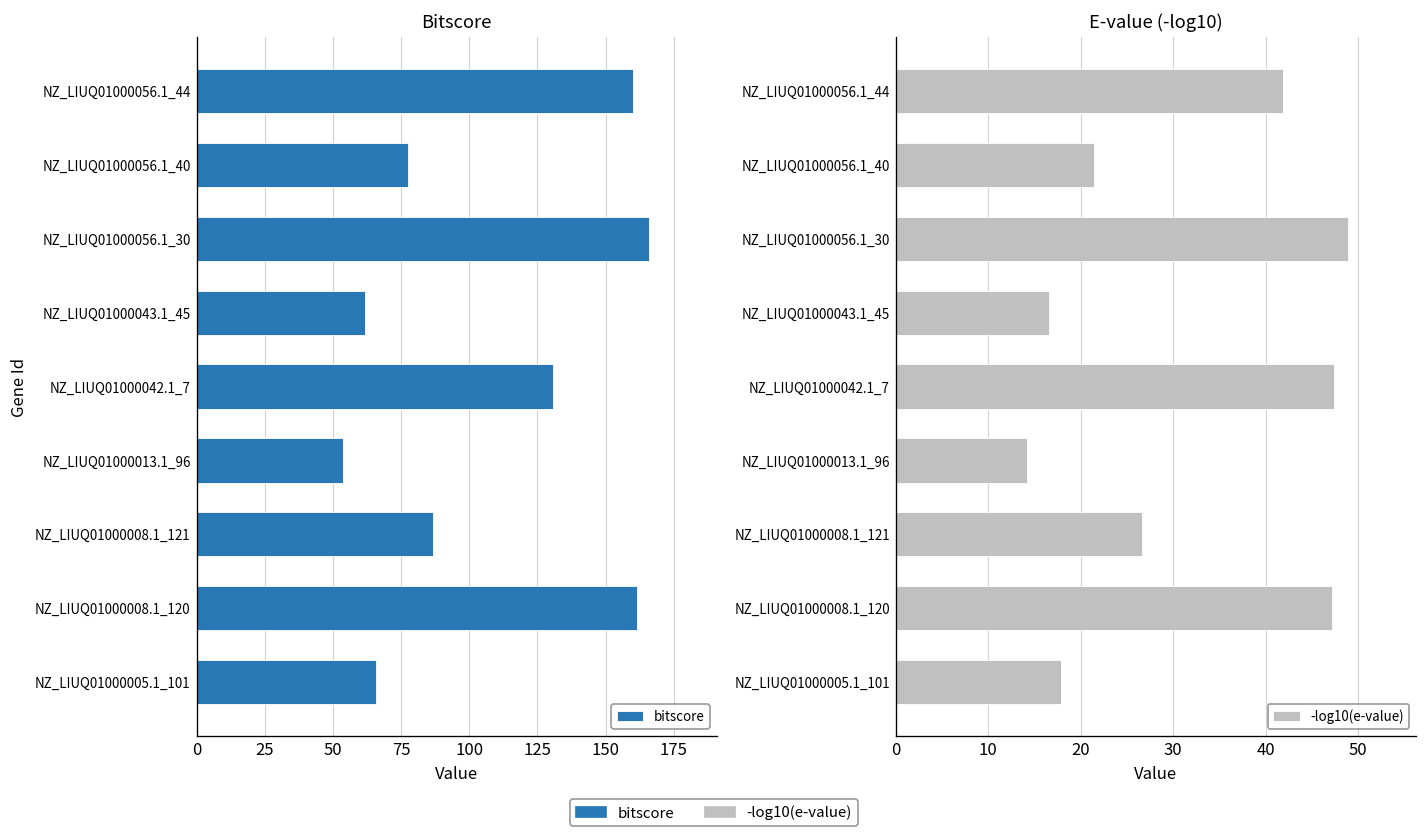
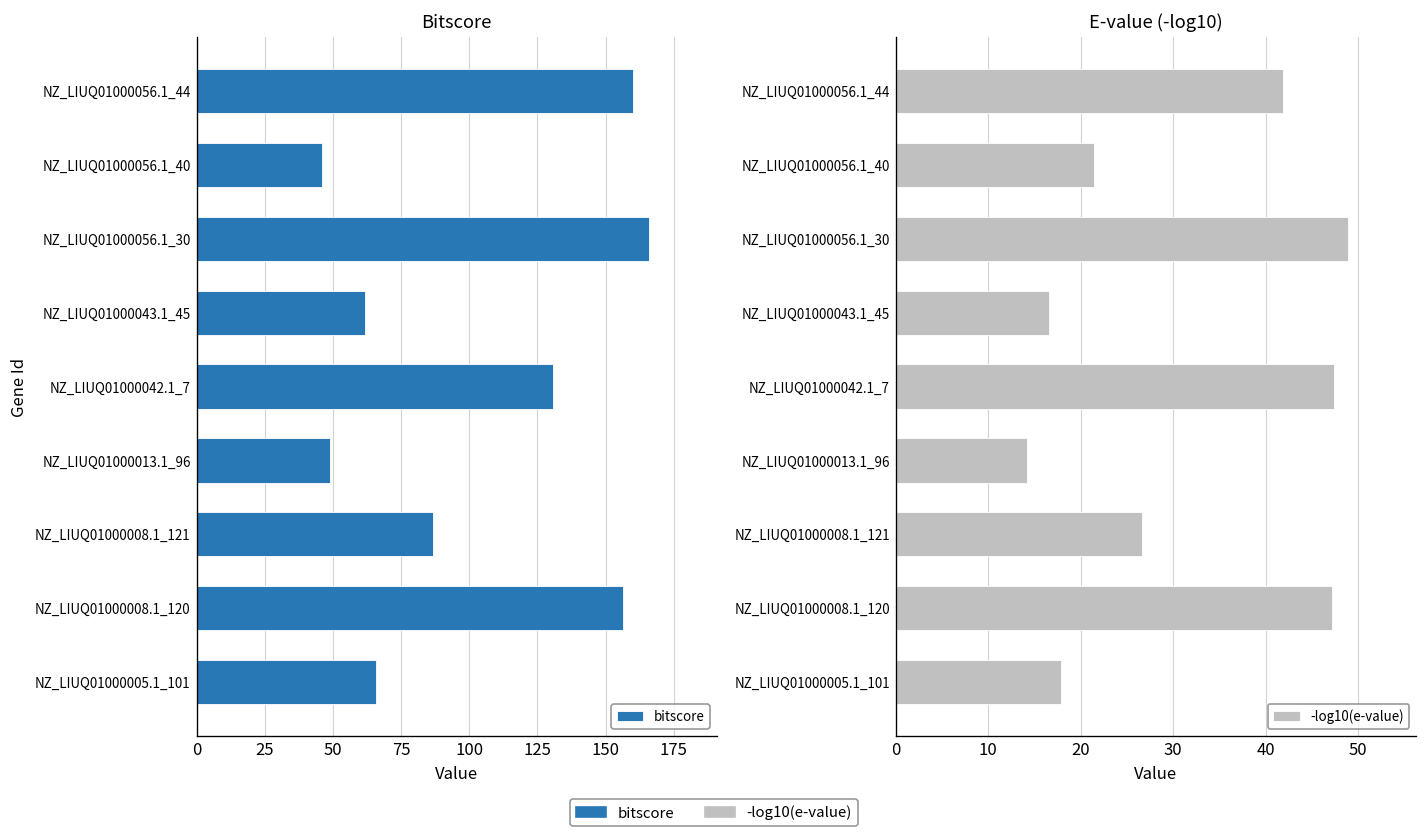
  {
    "Bitscore": {
      "NZ_LIUQ01000056.1_44": 160,
-     "NZ_LIUQ01000056.1_40": 77,
+     "NZ_LIUQ01000056.1_40": 46,
      "NZ_LIUQ01000056.1_30": 166,
      "NZ_LIUQ01000043.1_45": 62,
      "NZ_LIUQ01000042.1_7": 131,
-     "NZ_LIUQ01000013.1_96": 54,
+     "NZ_LIUQ01000013.1_96": 49,
      "NZ_LIUQ01000008.1_121": 87,
-     "NZ_LIUQ01000008.1_120": 162,
+     "NZ_LIUQ01000008.1_120": 156,
      "NZ_LIUQ01000005.1_101": 66
    },
    "E-value (-log10)": {
      "NZ_LIUQ01000056.1_44": 42,
      "NZ_LIUQ01000056.1_40": 21,
      "NZ_LIUQ01000056.1_30": 49,
      "NZ_LIUQ01000043.1_45": 17,
      "NZ_LIUQ01000042.1_7": 47,
      "NZ_LIUQ01000013.1_96": 14,
      "NZ_LIUQ01000008.1_121": 27,
      "NZ_LIUQ01000008.1_120": 47,
      "NZ_LIUQ01000005.1_101": 18
    }
  }
